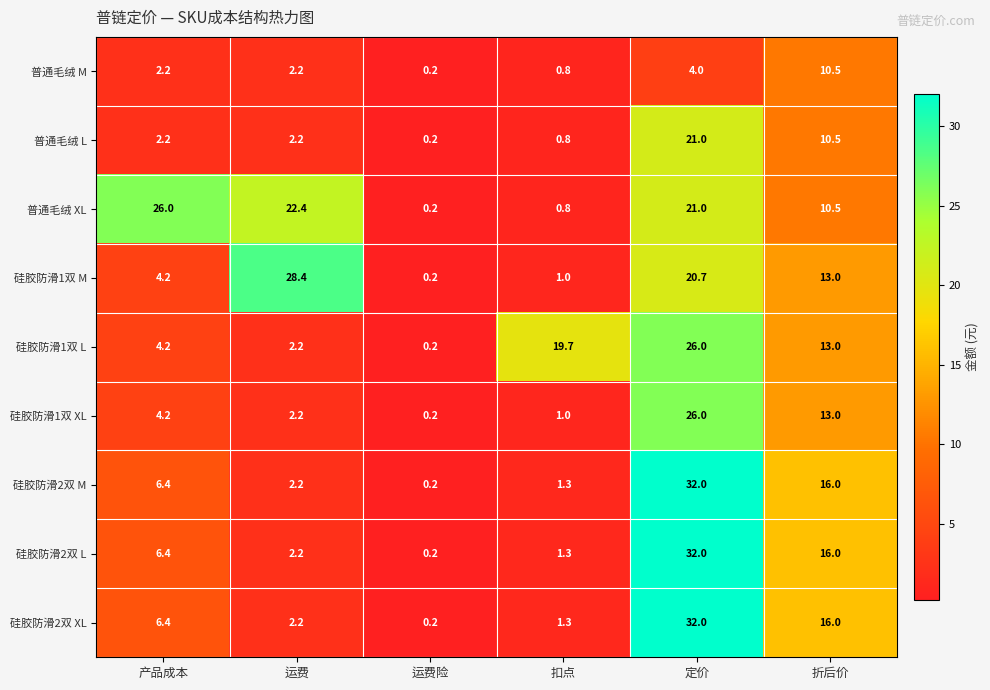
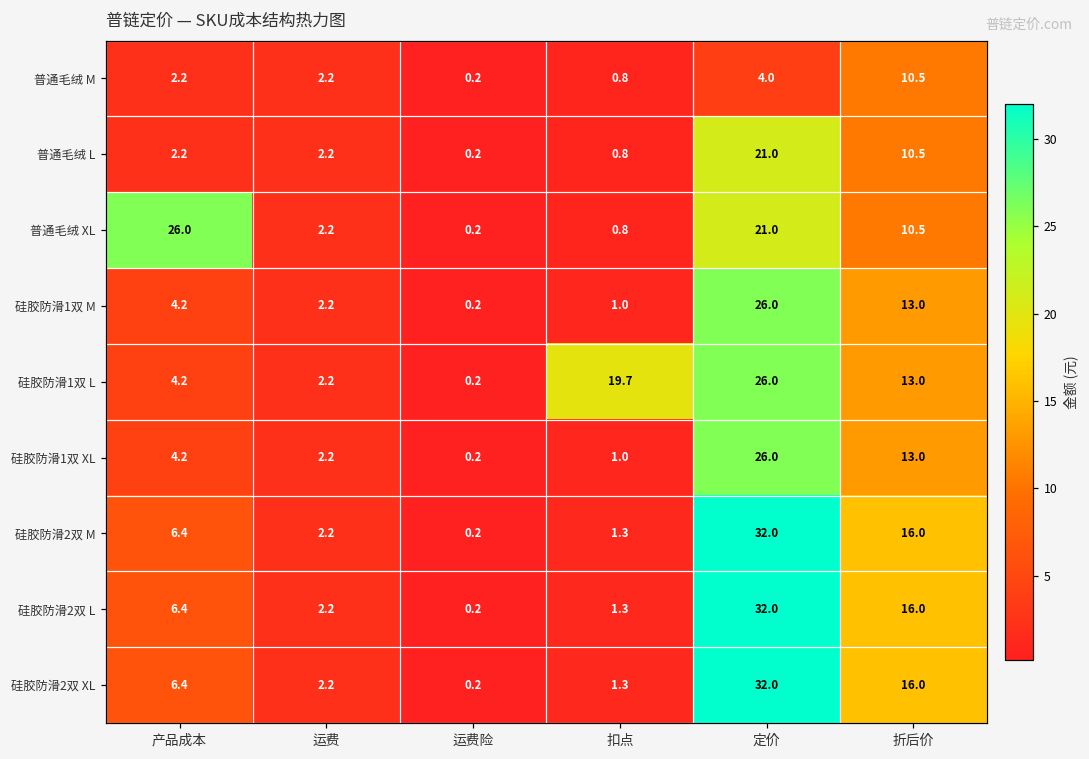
  {
    "普通毛绒 M": {
      "产品成本": 2.2,
      "运费": 2.2,
      "运费险": 0.2,
      "扣点": 0.8,
      "定价": 4.0,
      "折后价": 10.5
    },
    "普通毛绒 L": {
      "产品成本": 2.2,
      "运费": 2.2,
      "运费险": 0.2,
      "扣点": 0.8,
      "定价": 21.0,
      "折后价": 10.5
    },
    "普通毛绒 XL": {
      "产品成本": 26.0,
-     "运费": 22.4,
+     "运费": 2.2,
      "运费险": 0.2,
      "扣点": 0.8,
      "定价": 21.0,
      "折后价": 10.5
    },
    "硅胶防滑1双 M": {
      "产品成本": 4.2,
-     "运费": 28.4,
+     "运费": 2.2,
      "运费险": 0.2,
      "扣点": 1.0,
-     "定价": 20.7,
+     "定价": 26.0,
      "折后价": 13.0
    },
    "硅胶防滑1双 L": {
      "产品成本": 4.2,
      "运费": 2.2,
      "运费险": 0.2,
      "扣点": 19.7,
      "定价": 26.0,
      "折后价": 13.0
    },
    "硅胶防滑1双 XL": {
      "产品成本": 4.2,
      "运费": 2.2,
      "运费险": 0.2,
      "扣点": 1.0,
      "定价": 26.0,
      "折后价": 13.0
    },
    "硅胶防滑2双 M": {
      "产品成本": 6.4,
      "运费": 2.2,
      "运费险": 0.2,
      "扣点": 1.3,
      "定价": 32.0,
      "折后价": 16.0
    },
    "硅胶防滑2双 L": {
      "产品成本": 6.4,
      "运费": 2.2,
      "运费险": 0.2,
      "扣点": 1.3,
      "定价": 32.0,
      "折后价": 16.0
    },
    "硅胶防滑2双 XL": {
      "产品成本": 6.4,
      "运费": 2.2,
      "运费险": 0.2,
      "扣点": 1.3,
      "定价": 32.0,
      "折后价": 16.0
    }
  }
